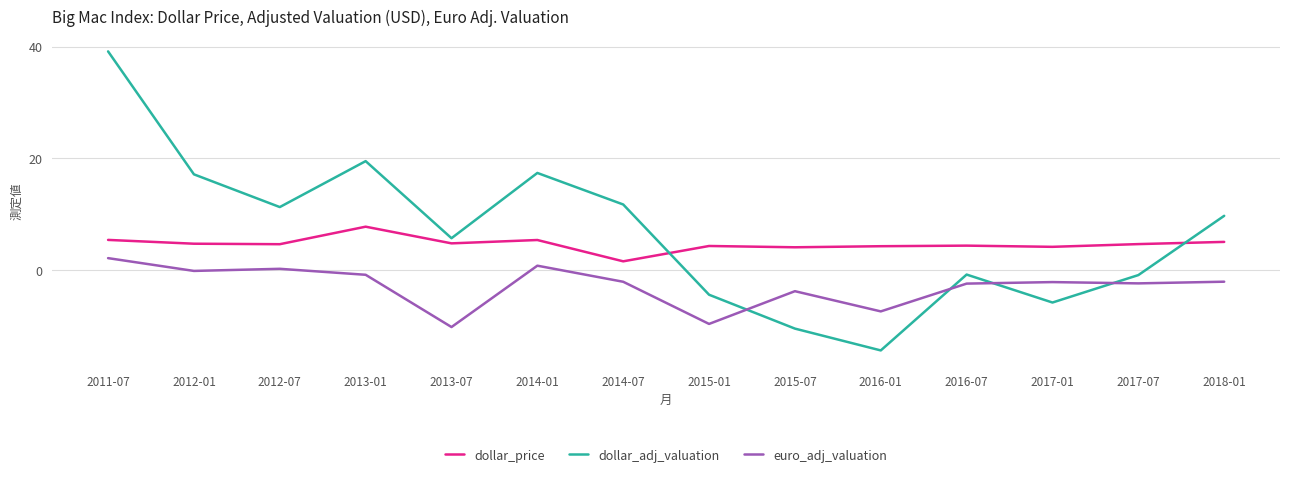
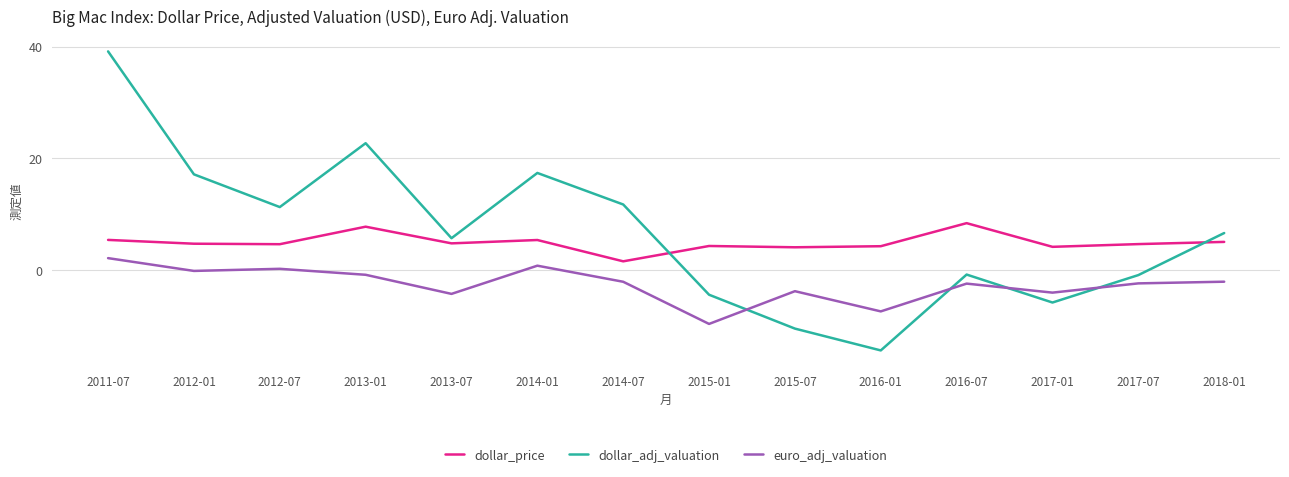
  {
    "dollar_price": {
      "2011-07": 5,
      "2012-01": 5,
      "2012-07": 5,
      "2013-01": 8,
      "2013-07": 5,
      "2014-01": 5,
      "2014-07": 2,
      "2015-01": 4,
      "2015-07": 4,
      "2016-01": 4,
-     "2016-07": 4,
+     "2016-07": 8,
      "2017-01": 4,
      "2017-07": 5,
      "2018-01": 5
    },
    "dollar_adj_valuation": {
      "2011-07": 39,
      "2012-01": 17,
      "2012-07": 11,
-     "2013-01": 20,
+     "2013-01": 23,
      "2013-07": 6,
      "2014-01": 17,
      "2014-07": 12,
      "2015-01": -4,
      "2015-07": -11,
      "2016-01": -14,
      "2016-07": -1,
      "2017-01": -6,
      "2017-07": -1,
-     "2018-01": 10
+     "2018-01": 7
    },
    "euro_adj_valuation": {
      "2011-07": 2,
      "2012-01": 0,
      "2012-07": 0,
      "2013-01": -1,
-     "2013-07": -10,
+     "2013-07": -4,
      "2014-01": 1,
      "2014-07": -2,
      "2015-01": -10,
      "2015-07": -4,
      "2016-01": -7,
      "2016-07": -2,
-     "2017-01": -2,
+     "2017-01": -4,
      "2017-07": -2,
      "2018-01": -2
    }
  }
